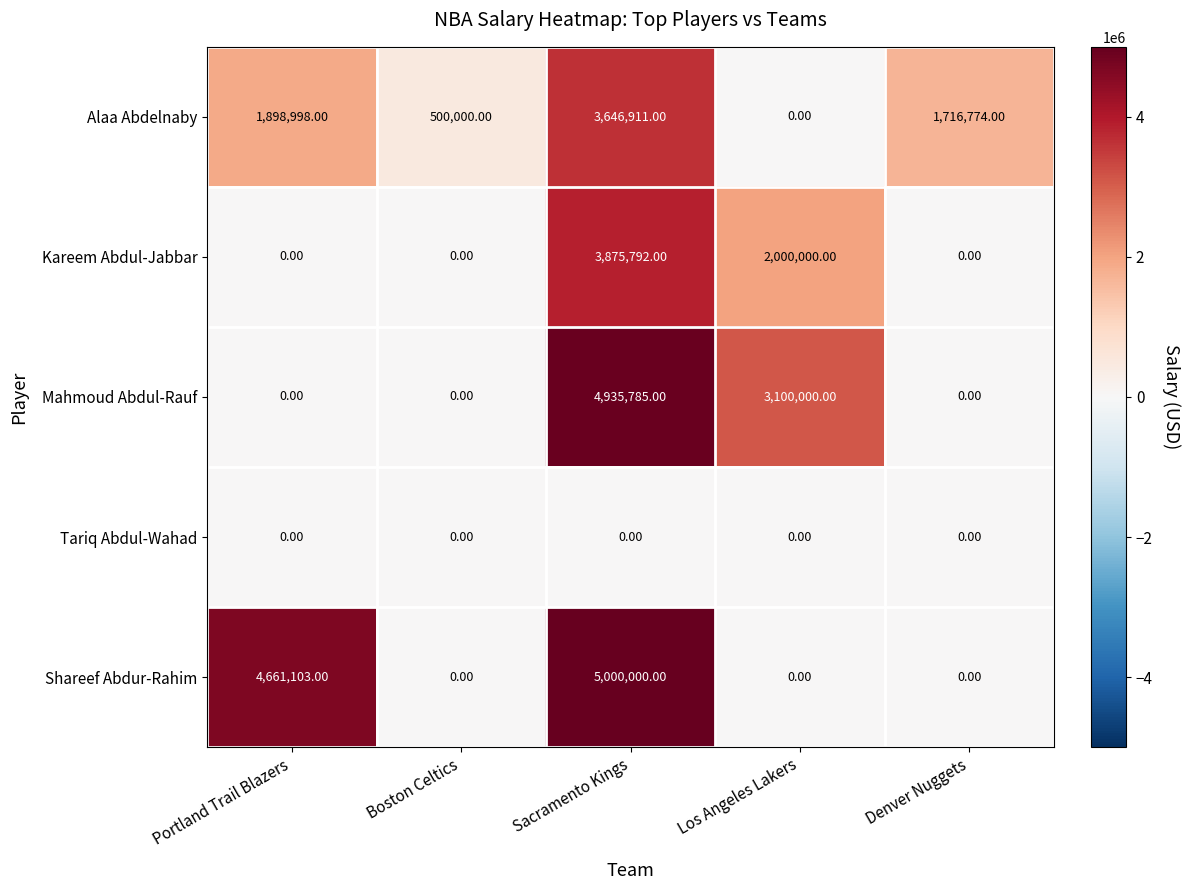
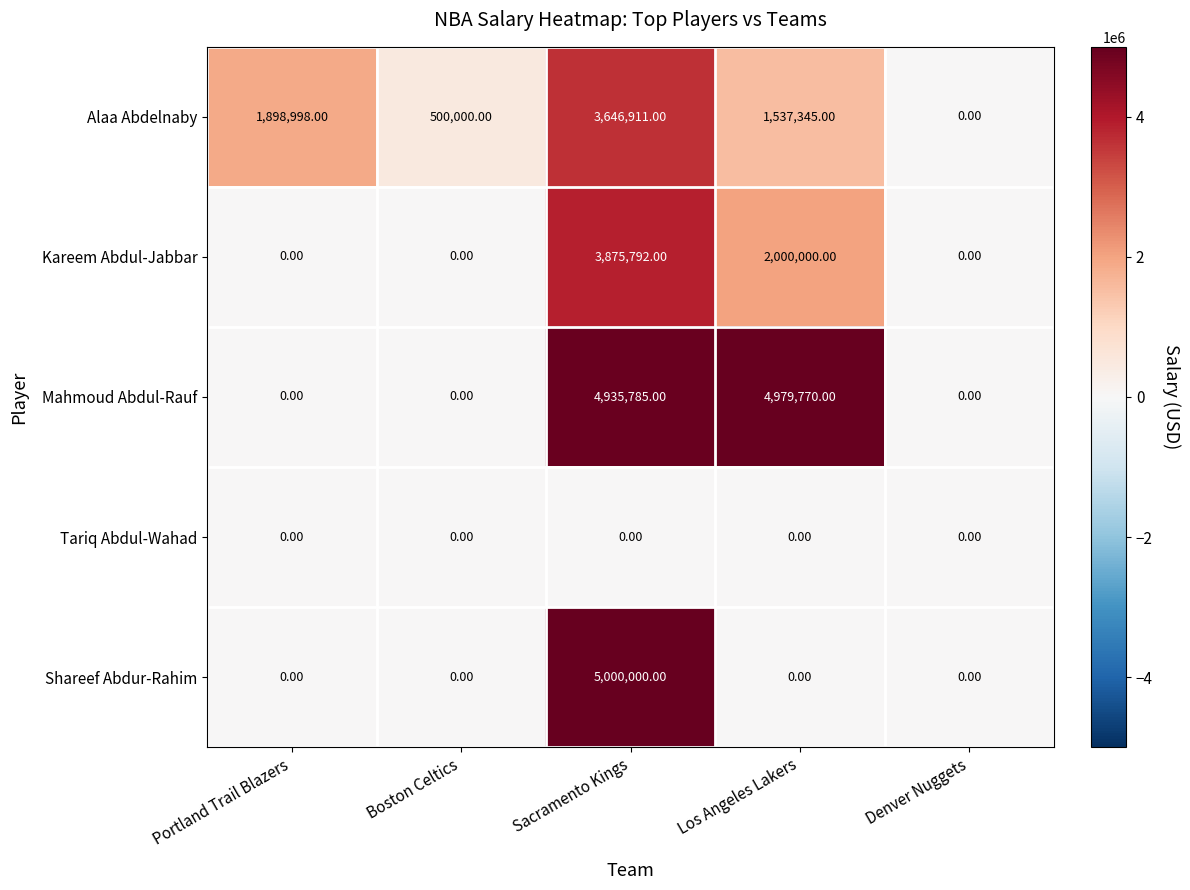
  {
    "Alaa Abdelnaby": {
      "Portland Trail Blazers": "1,898,998.00",
      "Boston Celtics": "500,000.00",
      "Sacramento Kings": "3,646,911.00",
-     "Los Angeles Lakers": "0.00",
-     "Denver Nuggets": "1,716,774.00"
+     "Los Angeles Lakers": "1,537,345.00",
+     "Denver Nuggets": "0.00"
    },
    "Kareem Abdul-Jabbar": {
      "Portland Trail Blazers": "0.00",
      "Boston Celtics": "0.00",
      "Sacramento Kings": "3,875,792.00",
      "Los Angeles Lakers": "2,000,000.00",
      "Denver Nuggets": "0.00"
    },
    "Mahmoud Abdul-Rauf": {
      "Portland Trail Blazers": "0.00",
      "Boston Celtics": "0.00",
      "Sacramento Kings": "4,935,785.00",
-     "Los Angeles Lakers": "3,100,000.00",
+     "Los Angeles Lakers": "4,979,770.00",
      "Denver Nuggets": "0.00"
    },
    "Tariq Abdul-Wahad": {
      "Portland Trail Blazers": "0.00",
      "Boston Celtics": "0.00",
      "Sacramento Kings": "0.00",
      "Los Angeles Lakers": "0.00",
      "Denver Nuggets": "0.00"
    },
    "Shareef Abdur-Rahim": {
-     "Portland Trail Blazers": "4,661,103.00",
+     "Portland Trail Blazers": "0.00",
      "Boston Celtics": "0.00",
      "Sacramento Kings": "5,000,000.00",
      "Los Angeles Lakers": "0.00",
      "Denver Nuggets": "0.00"
    }
  }
